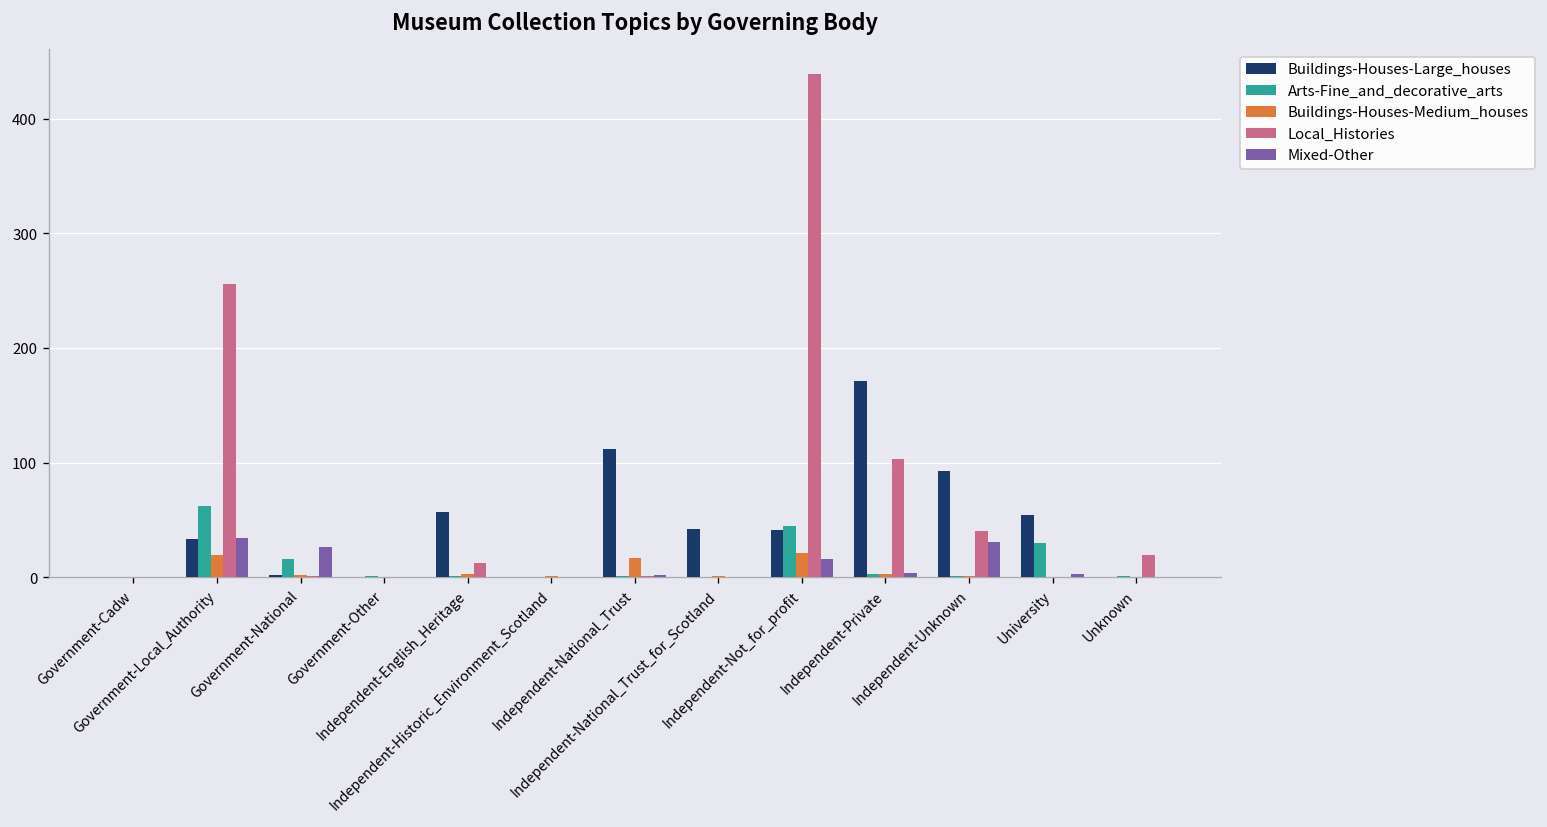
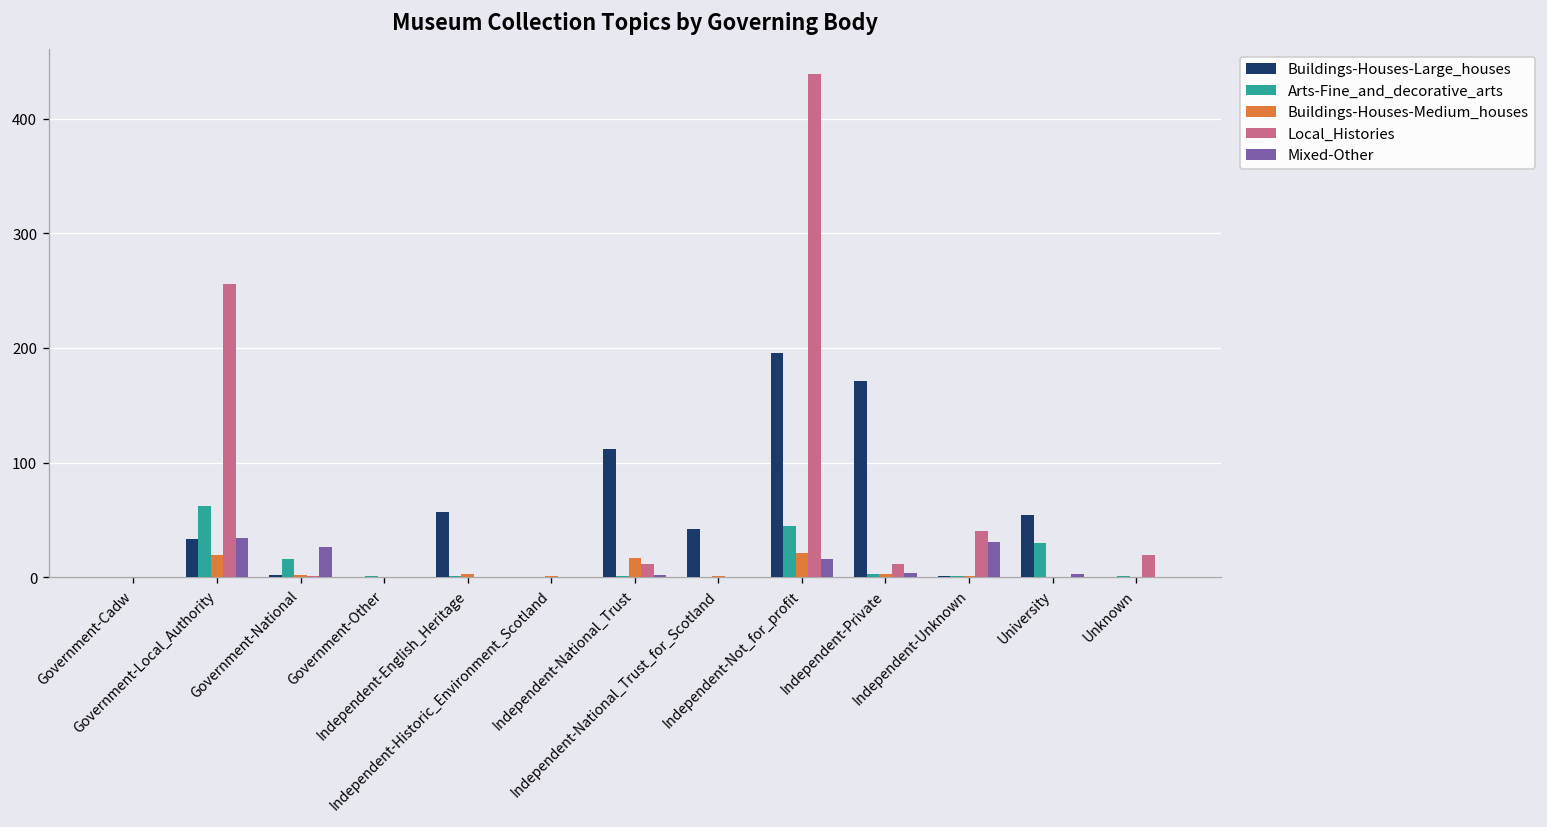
  {
    "Buildings-Houses-Large_houses": {
      "Government-Cadw": 0,
      "Government-Local_Authority": 30,
      "Government-Other": 0,
      "Independent-English_Heritage": 60,
      "Independent-Historic_Environment_Scotland": 0,
      "Independent-National_Trust": 110,
      "Independent-National_Trust_for_Scotland": 40,
-     "Independent-Not_for_profit": 40,
+     "Independent-Not_for_profit": 200,
      "Independent-Private": 170,
-     "Independent-Unknown": 90,
+     "Independent-Unknown": 0,
      "University": 50,
      "Unknown": 0
    },
    "Arts-Fine_and_decorative_arts": {
      "Government-Cadw": 0,
      "Government-Local_Authority": 60,
      "Government-National": 20,
      "Independent-Historic_Environment_Scotland": 0,
      "Independent-National_Trust_for_Scotland": 0,
      "Independent-Not_for_profit": 50,
      "Independent-Private": 0,
      "University": 30
    },
    "Buildings-Houses-Medium_houses": {
      "Government-Cadw": 0,
      "Government-Local_Authority": 20,
      "Government-Other": 0,
      "Independent-English_Heritage": 0,
      "Independent-National_Trust": 20,
      "Independent-Not_for_profit": 20,
      "Independent-Private": 0,
      "University": 0,
      "Unknown": 0
    },
    "Local_Histories": {
      "Government-Cadw": 0,
      "Government-Local_Authority": 260,
      "Government-Other": 0,
-     "Independent-English_Heritage": 10,
+     "Independent-English_Heritage": 0,
      "Independent-Historic_Environment_Scotland": 0,
-     "Independent-National_Trust": 0,
+     "Independent-National_Trust": 10,
      "Independent-National_Trust_for_Scotland": 0,
      "Independent-Not_for_profit": 440,
-     "Independent-Private": 100,
+     "Independent-Private": 10,
      "Independent-Unknown": 40,
      "University": 0,
      "Unknown": 20
    },
    "Mixed-Other": {
      "Government-Cadw": 0,
      "Government-Local_Authority": 30,
      "Government-National": 30,
      "Government-Other": 0,
      "Independent-English_Heritage": 0,
      "Independent-Historic_Environment_Scotland": 0,
      "Independent-National_Trust_for_Scotland": 0,
      "Independent-Not_for_profit": 20,
      "Independent-Private": 0,
      "Independent-Unknown": 30,
      "University": 0,
      "Unknown": 0
    }
  }
